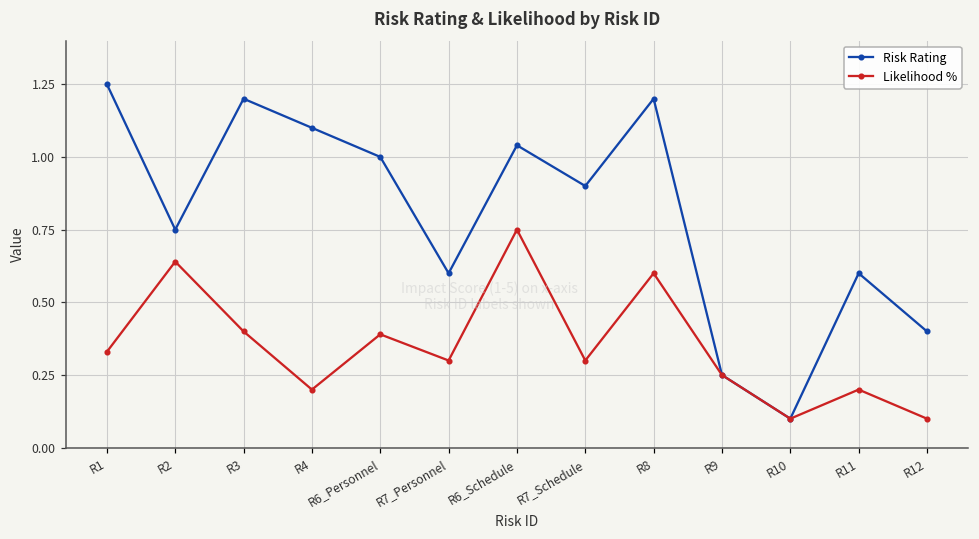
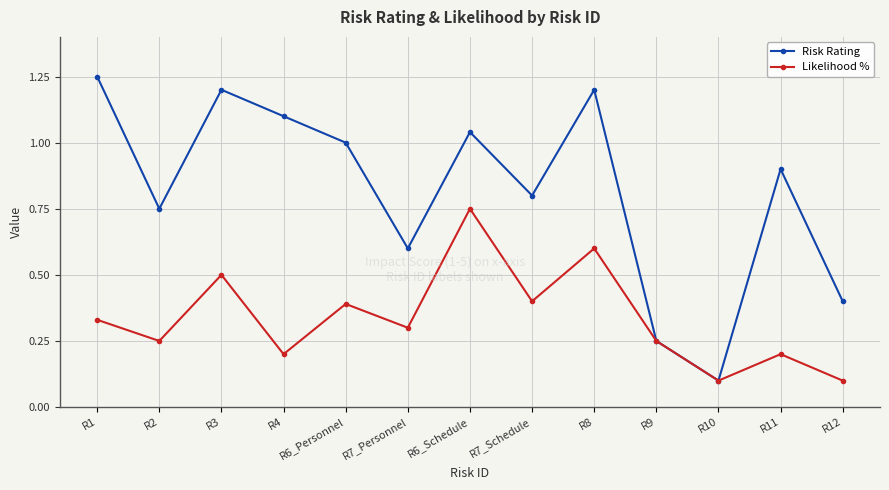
  {
    "Risk Rating": {
      "R1": 1.25,
      "R2": 0.75,
      "R3": 1.2,
      "R4": 1.1,
      "R6_Personnel": 1.0,
      "R7_Personnel": 0.6,
      "R6_Schedule": 1.04,
-     "R7_Schedule": 0.9,
+     "R7_Schedule": 0.8,
      "R8": 1.2,
-     "R11": 0.6,
+     "R11": 0.9,
      "R12": 0.4
    },
    "Likelihood %": {
      "R1": 0.33,
-     "R2": 0.64,
-     "R3": 0.4,
+     "R2": 0.25,
+     "R3": 0.5,
      "R4": 0.20,
      "R6_Personnel": 0.39,
      "R7_Personnel": 0.30,
      "R6_Schedule": 0.75,
-     "R7_Schedule": 0.3,
+     "R7_Schedule": 0.4,
      "R8": 0.60,
      "R11": 0.20,
      "R12": 0.10
    }
  }
